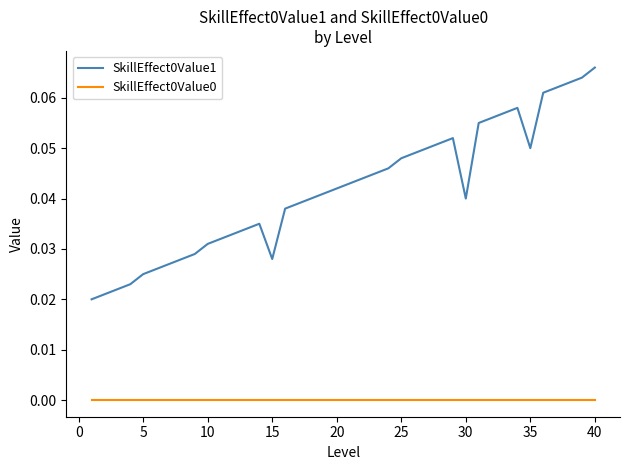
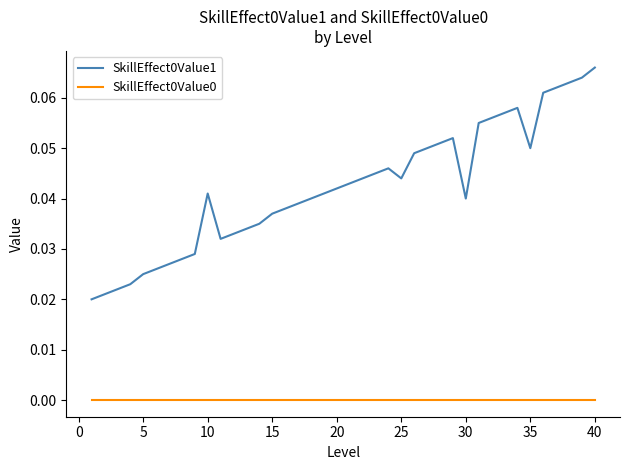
  {
    "SkillEffect0Value1": {
      "5": 0.025,
-     "10": 0.031,
-     "15": 0.028,
+     "10": 0.041,
+     "15": 0.037,
      "20": 0.042,
-     "25": 0.048,
+     "25": 0.044,
      "30": 0.040,
      "35": 0.050,
      "40": 0.066
    },
    "SkillEffect0Value0": {
      "5": 0.000,
      "10": 0.000,
      "15": 0.000,
      "20": 0.000,
      "25": 0.000,
      "30": 0.000,
      "35": 0.000,
      "40": 0.000
    }
  }
